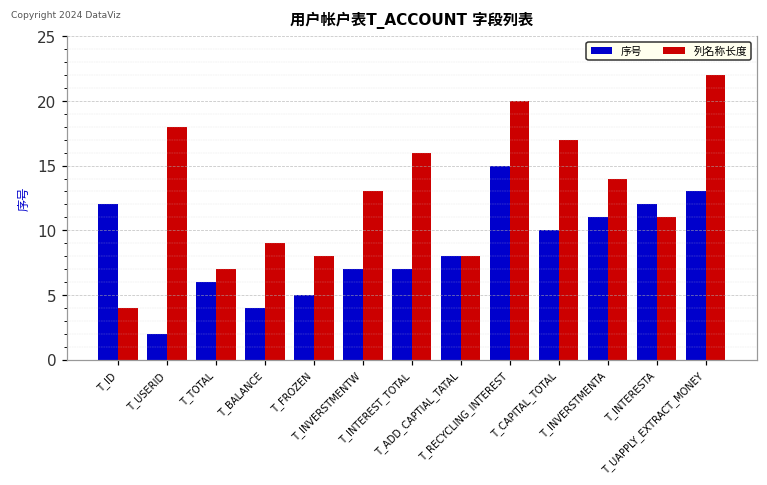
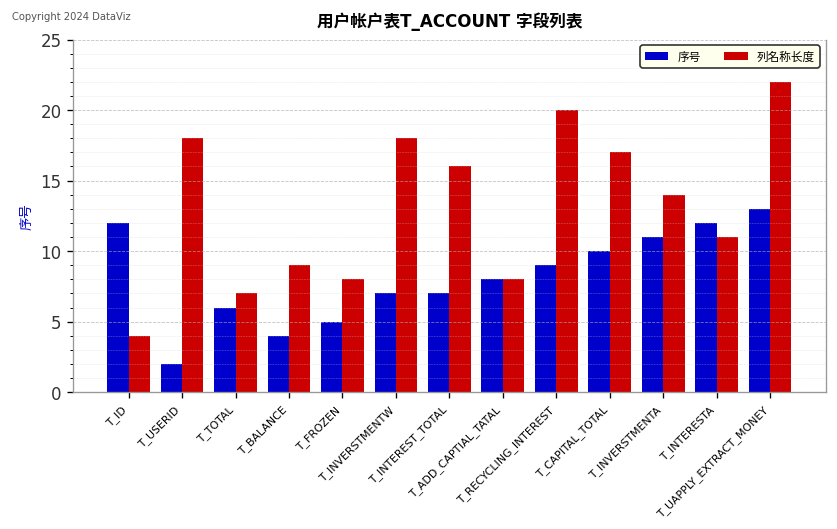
  {
    "序号": {
      "T_ID": 12,
      "T_USERID": 2,
      "T_TOTAL": 6,
      "T_BALANCE": 4,
      "T_FROZEN": 5,
      "T_INVERSTMENTW": 7,
      "T_INTEREST_TOTAL": 7,
      "T_ADD_CAPTIAL_TATAL": 8,
-     "T_RECYCLING_INTEREST": 15,
+     "T_RECYCLING_INTEREST": 9,
      "T_CAPITAL_TOTAL": 10,
      "T_INVERSTMENTA": 11,
      "T_INTERESTA": 12,
      "T_UAPPLY_EXTRACT_MONEY": 13
    },
    "列名称长度": {
      "T_ID": 4,
      "T_USERID": 18,
      "T_TOTAL": 7,
      "T_BALANCE": 9,
      "T_FROZEN": 8,
-     "T_INVERSTMENTW": 13,
+     "T_INVERSTMENTW": 18,
      "T_INTEREST_TOTAL": 16,
      "T_ADD_CAPTIAL_TATAL": 8,
      "T_RECYCLING_INTEREST": 20,
      "T_CAPITAL_TOTAL": 17,
      "T_INVERSTMENTA": 14,
      "T_INTERESTA": 11,
      "T_UAPPLY_EXTRACT_MONEY": 22
    }
  }
